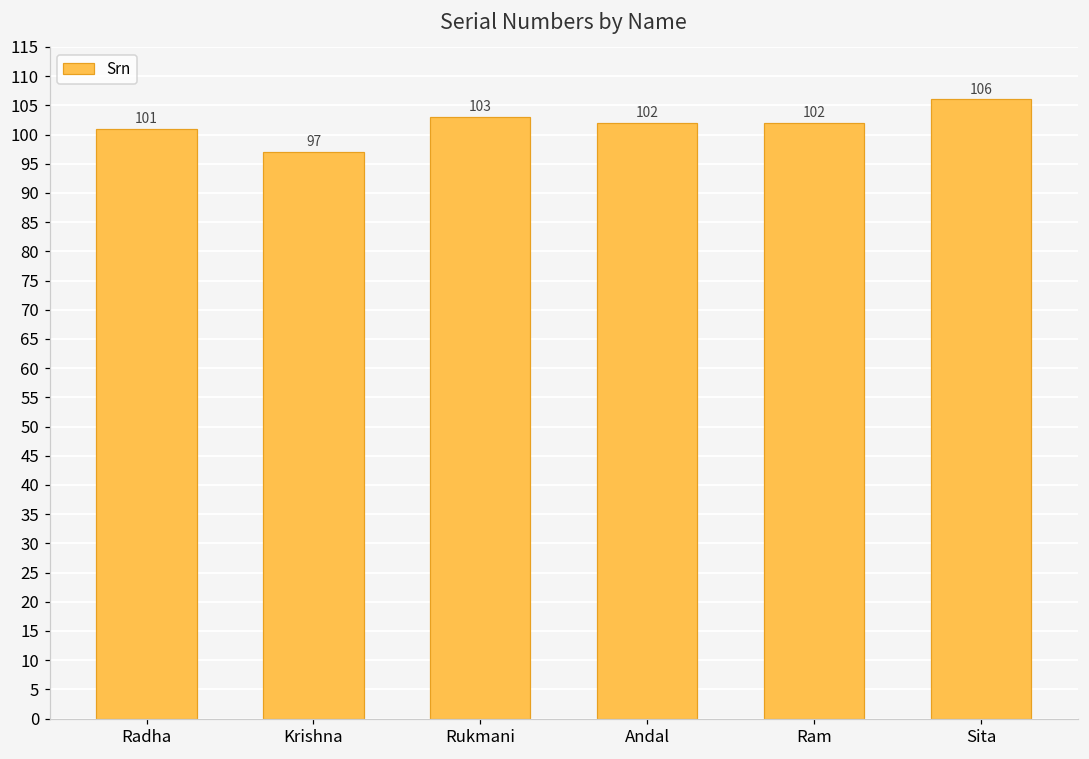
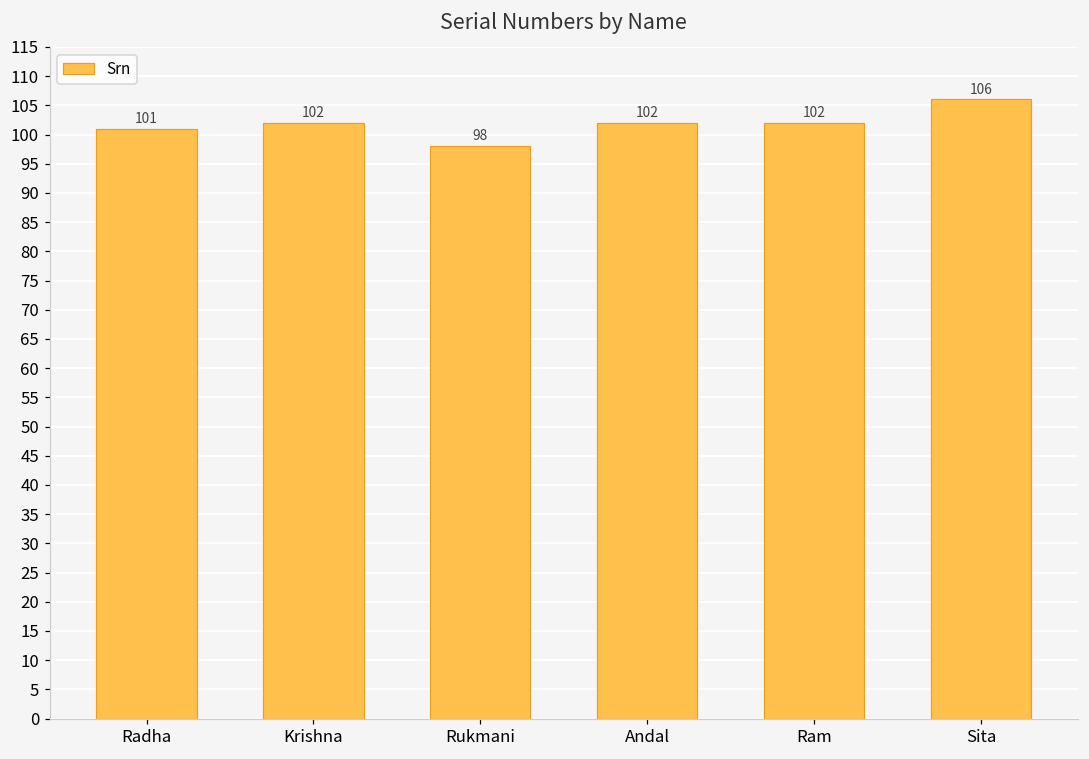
  {
    "Radha": 101,
-   "Krishna": 97,
-   "Rukmani": 103,
+   "Krishna": 102,
+   "Rukmani": 98,
    "Andal": 102,
    "Ram": 102,
    "Sita": 106
  }
